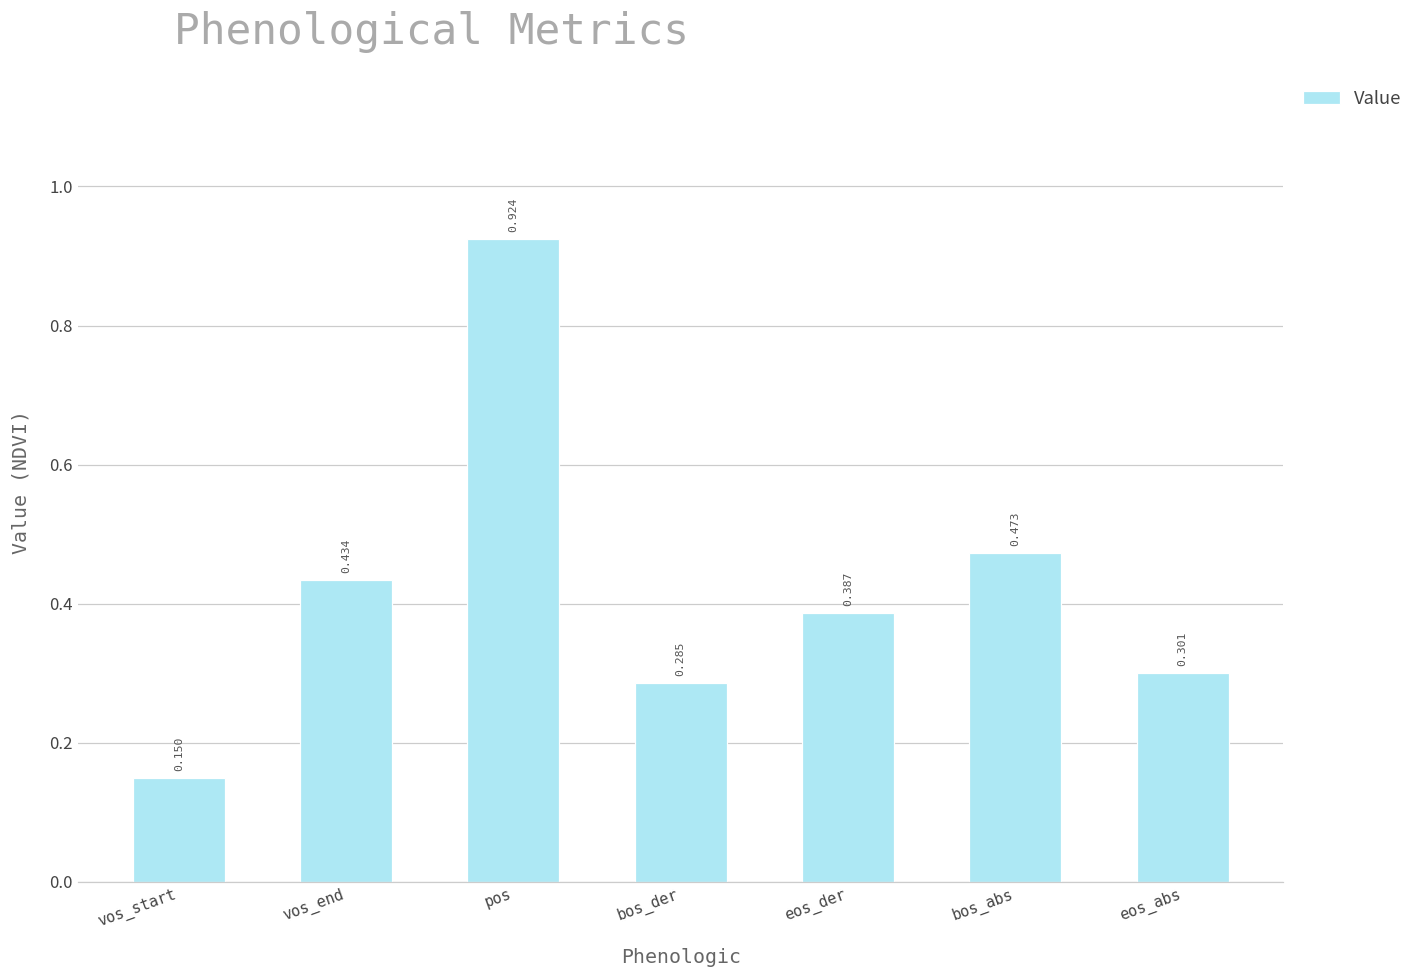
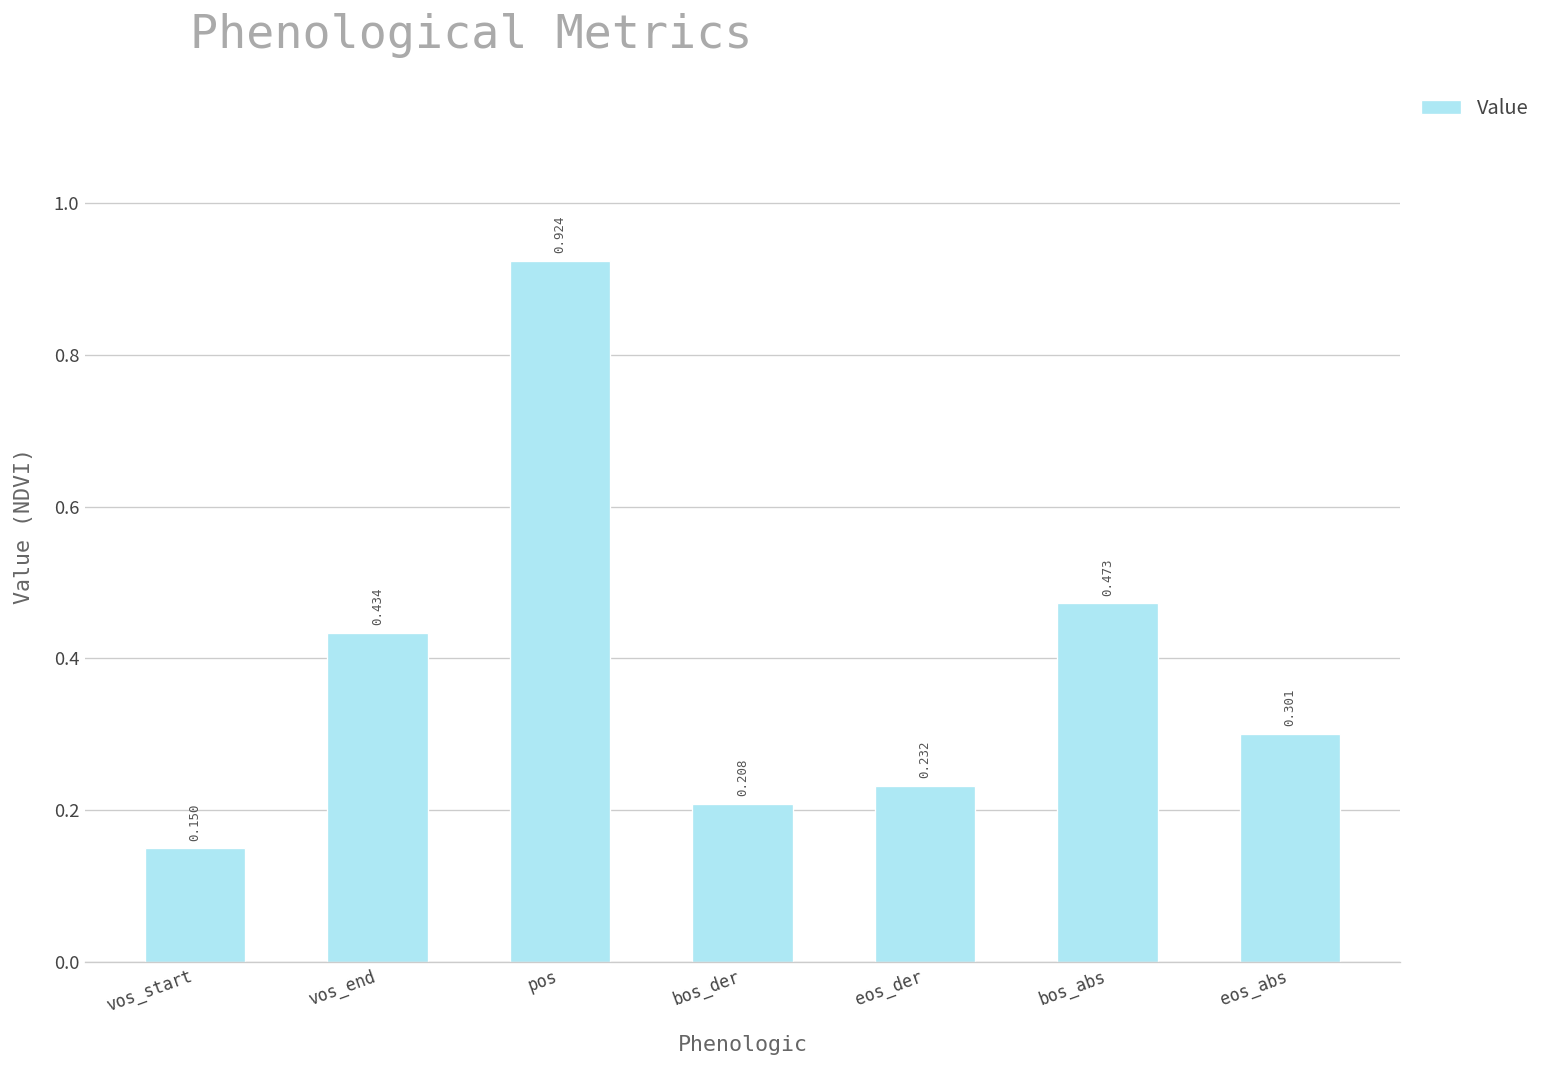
  {
    "vos_start": 0.150,
    "vos_end": 0.434,
    "pos": 0.924,
-   "bos_der": 0.285,
-   "eos_der": 0.387,
+   "bos_der": 0.208,
+   "eos_der": 0.232,
    "bos_abs": 0.473,
    "eos_abs": 0.301
  }
